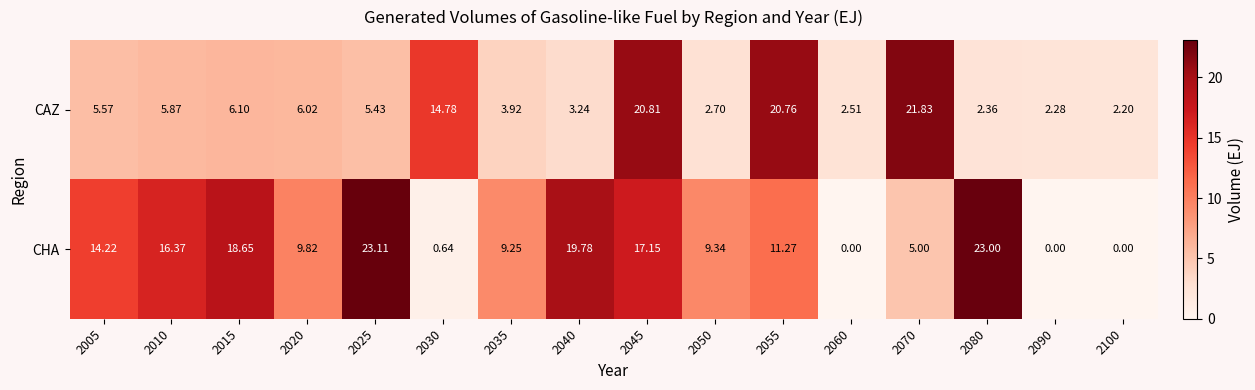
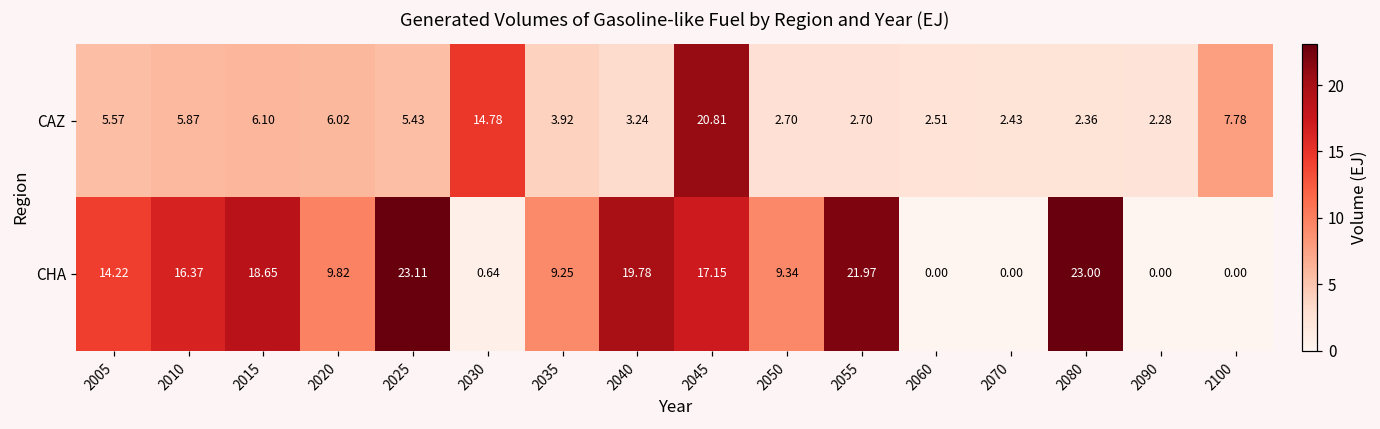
  {
    "CAZ": {
      "2005": 5.57,
      "2010": 5.87,
      "2015": 6.10,
      "2020": 6.02,
      "2025": 5.43,
      "2030": 14.78,
      "2035": 3.92,
      "2040": 3.24,
      "2045": 20.81,
      "2050": 2.70,
-     "2055": 20.76,
+     "2055": 2.70,
      "2060": 2.51,
-     "2070": 21.83,
+     "2070": 2.43,
      "2080": 2.36,
      "2090": 2.28,
-     "2100": 2.20
+     "2100": 7.78
    },
    "CHA": {
      "2005": 14.22,
      "2010": 16.37,
      "2015": 18.65,
      "2020": 9.82,
      "2025": 23.11,
      "2030": 0.64,
      "2035": 9.25,
      "2040": 19.78,
      "2045": 17.15,
      "2050": 9.34,
-     "2055": 11.27,
+     "2055": 21.97,
      "2060": 0.00,
-     "2070": 5.00,
+     "2070": 0.00,
      "2080": 23.00,
      "2090": 0.00,
      "2100": 0.00
    }
  }
